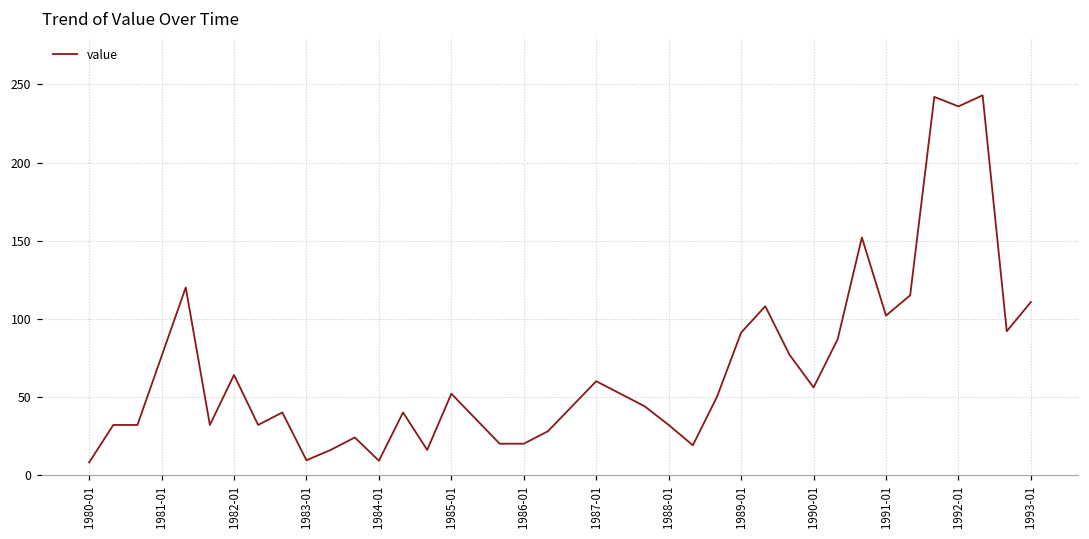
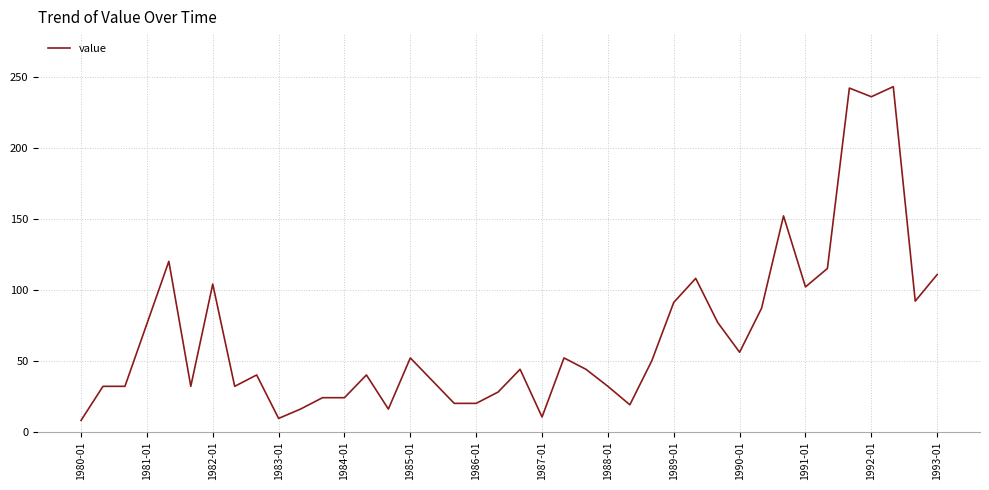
  {
    "1980-01": 8,
    "1981-01": 76,
-   "1982-01": 64,
+   "1982-01": 104,
    "1983-01": 9,
-   "1984-01": 9,
+   "1984-01": 24,
    "1985-01": 52,
    "1986-01": 20,
-   "1987-01": 60,
+   "1987-01": 10,
    "1988-01": 32,
    "1989-01": 91,
    "1990-01": 56,
    "1991-01": 102,
    "1992-01": 236,
    "1993-01": 111
  }
